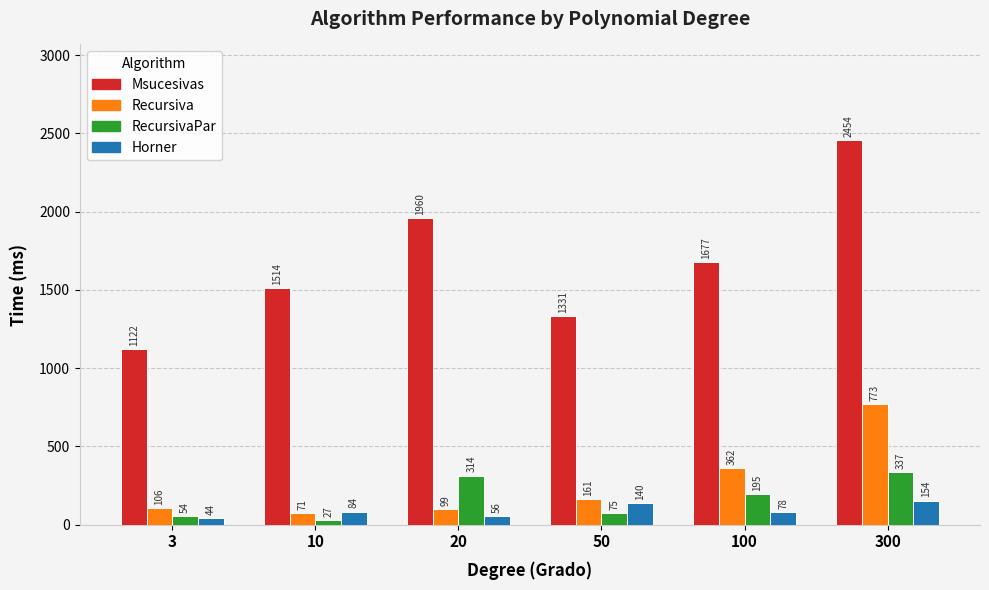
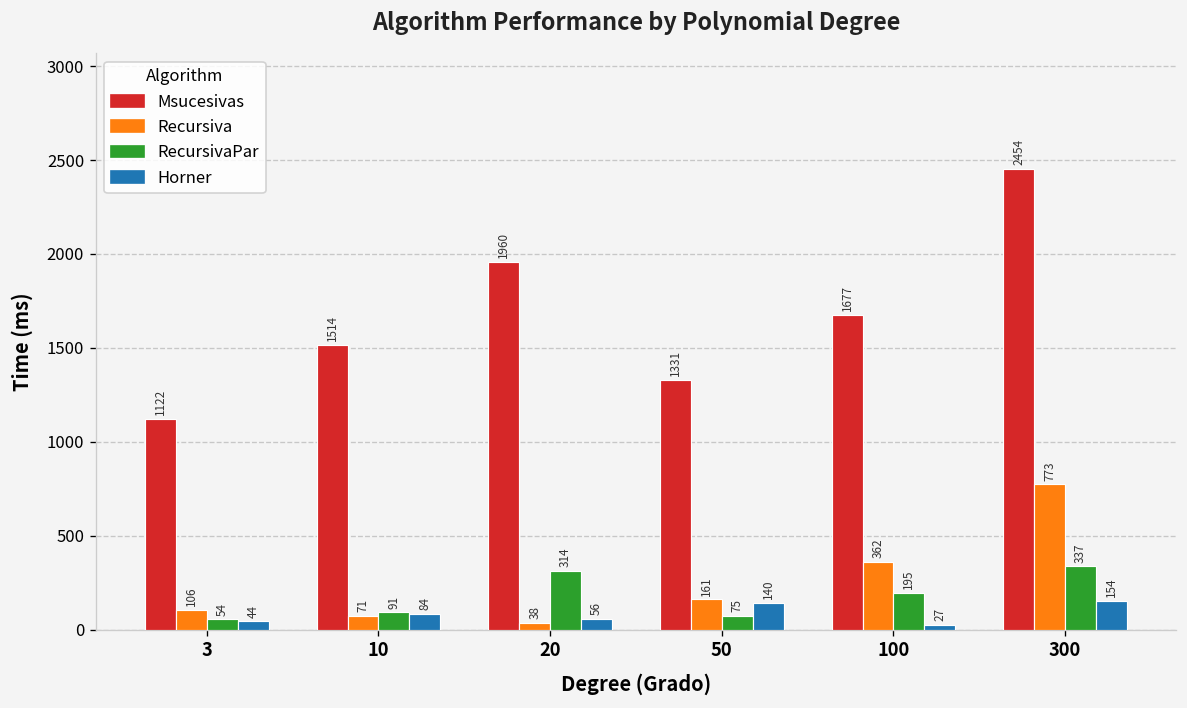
  {
    "Msucesivas": {
      "3": 1122,
      "10": 1514,
      "20": 1960,
      "50": 1331,
      "100": 1677,
      "300": 2454
    },
    "Recursiva": {
      "3": 106,
      "10": 71,
-     "20": 99,
+     "20": 38,
      "50": 161,
      "100": 362,
      "300": 773
    },
    "RecursivaPar": {
      "3": 54,
-     "10": 27,
+     "10": 91,
      "20": 314,
      "50": 75,
      "100": 195,
      "300": 337
    },
    "Horner": {
      "3": 44,
      "10": 84,
      "20": 56,
      "50": 140,
-     "100": 78,
+     "100": 27,
      "300": 154
    }
  }
